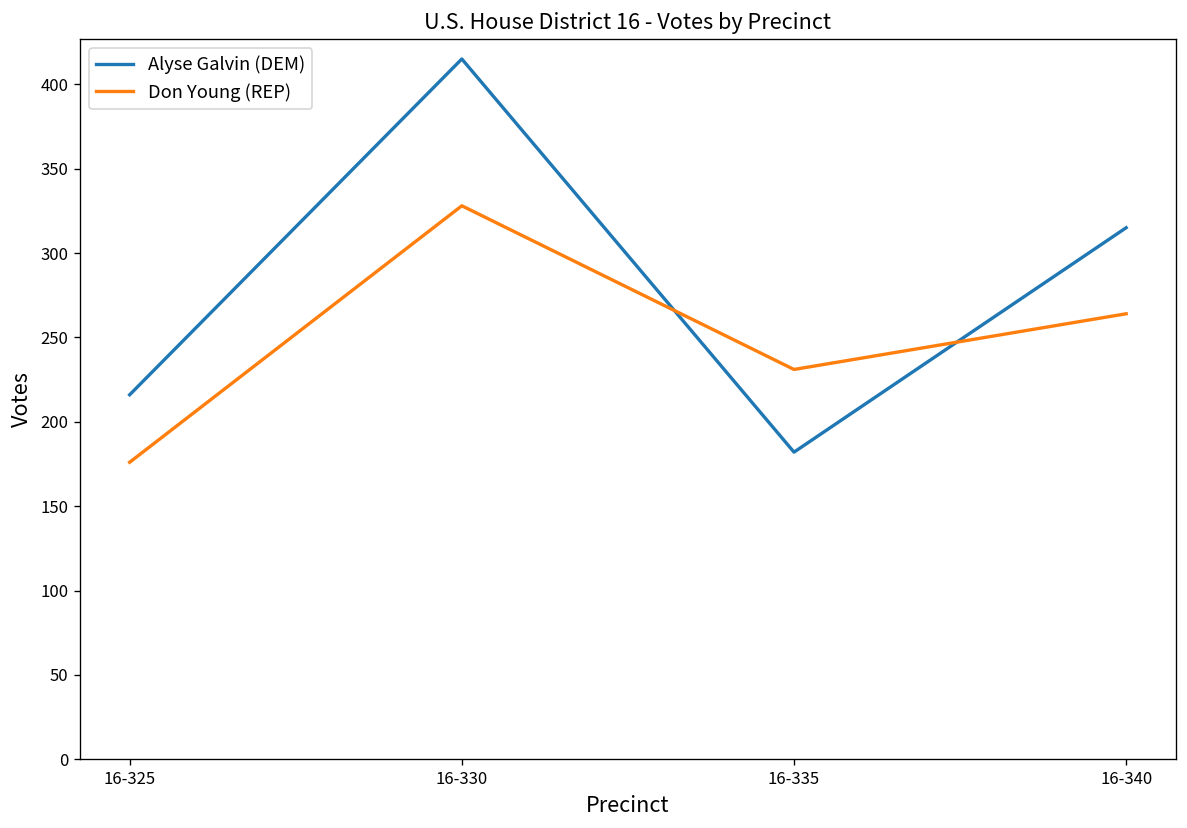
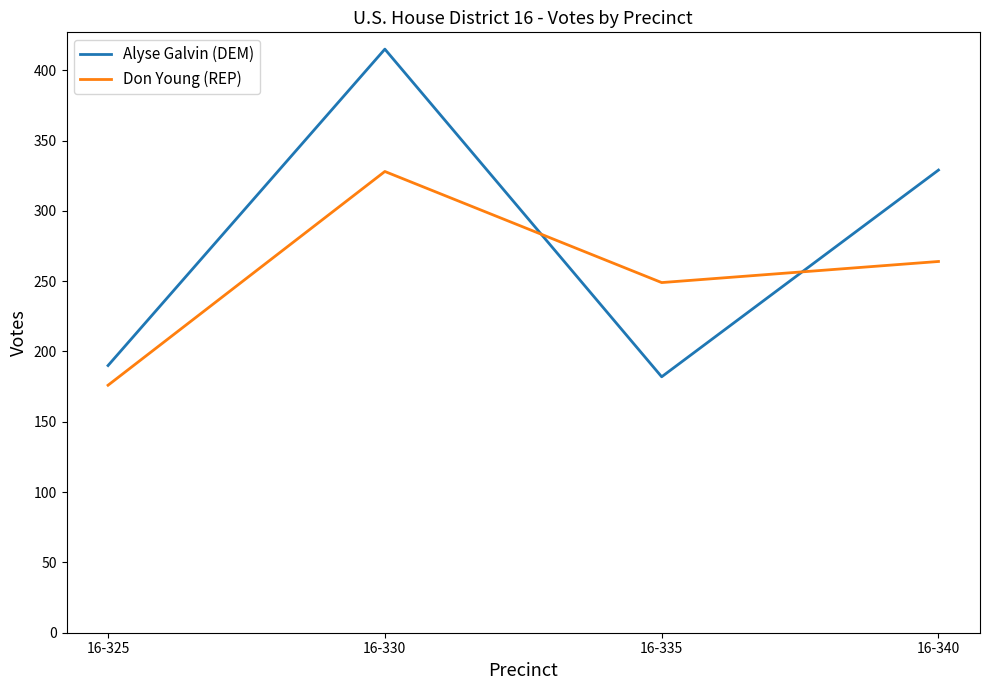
  {
    "Alyse Galvin (DEM)": {
-     "16-325": 216,
+     "16-325": 190,
      "16-330": 415,
      "16-335": 182,
-     "16-340": 315
+     "16-340": 329
    },
    "Don Young (REP)": {
      "16-325": 176,
      "16-330": 328,
-     "16-335": 231,
+     "16-335": 249,
      "16-340": 264
    }
  }
